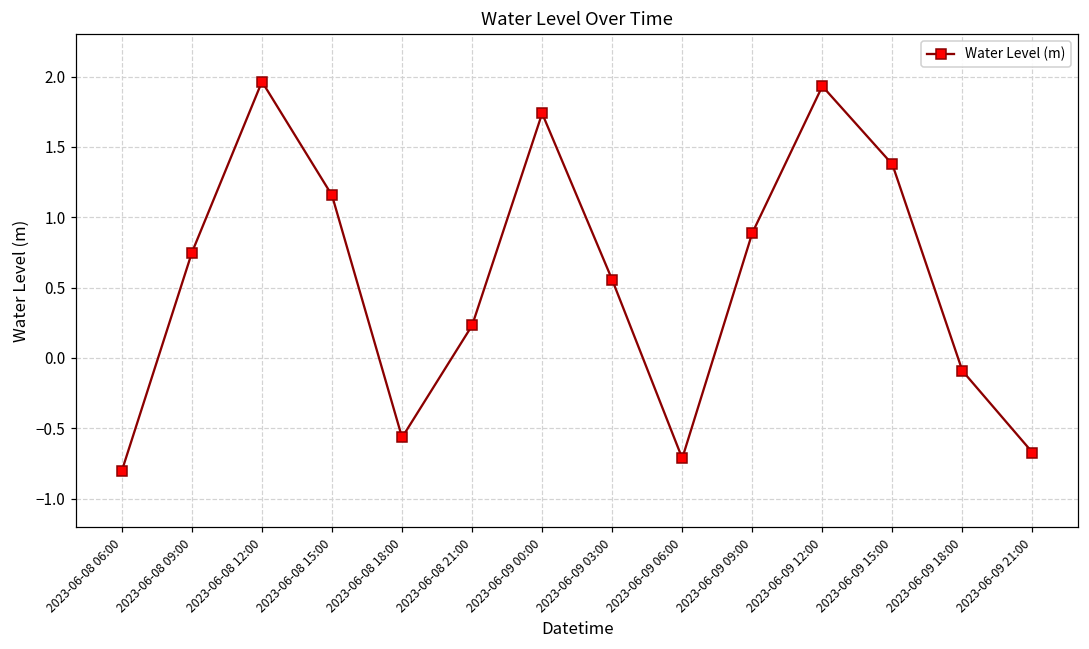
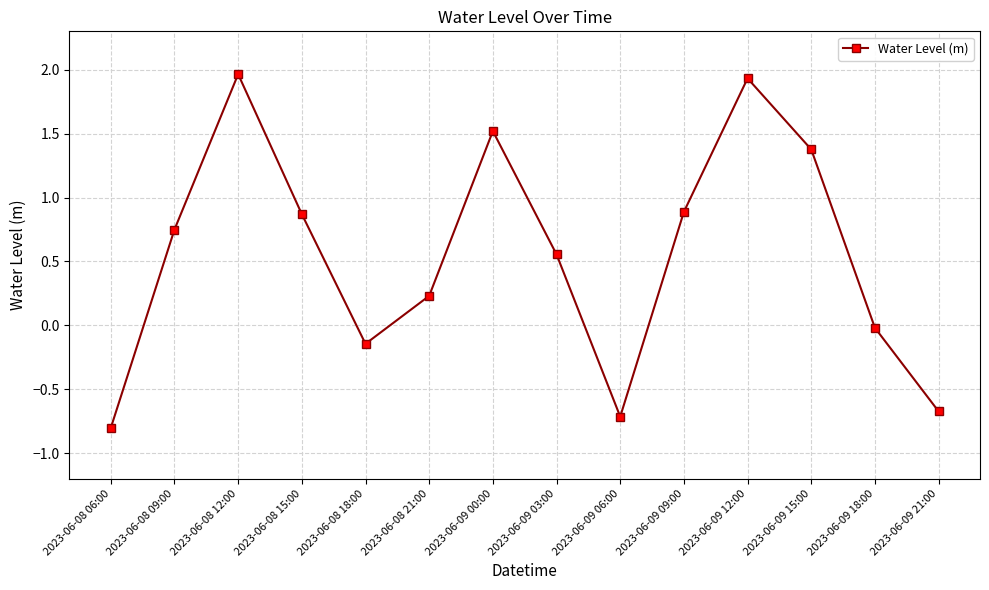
  {
    "2023-06-08 06:00": -0.80,
    "2023-06-08 09:00": 0.75,
    "2023-06-08 12:00": 1.96,
-   "2023-06-08 15:00": 1.16,
-   "2023-06-08 18:00": -0.57,
+   "2023-06-08 15:00": 0.87,
+   "2023-06-08 18:00": -0.14,
    "2023-06-08 21:00": 0.23,
-   "2023-06-09 00:00": 1.74,
+   "2023-06-09 00:00": 1.52,
    "2023-06-09 03:00": 0.56,
    "2023-06-09 06:00": -0.71,
    "2023-06-09 09:00": 0.89,
    "2023-06-09 12:00": 1.93,
    "2023-06-09 15:00": 1.38,
-   "2023-06-09 18:00": -0.09,
+   "2023-06-09 18:00": -0.02,
    "2023-06-09 21:00": -0.67
  }
